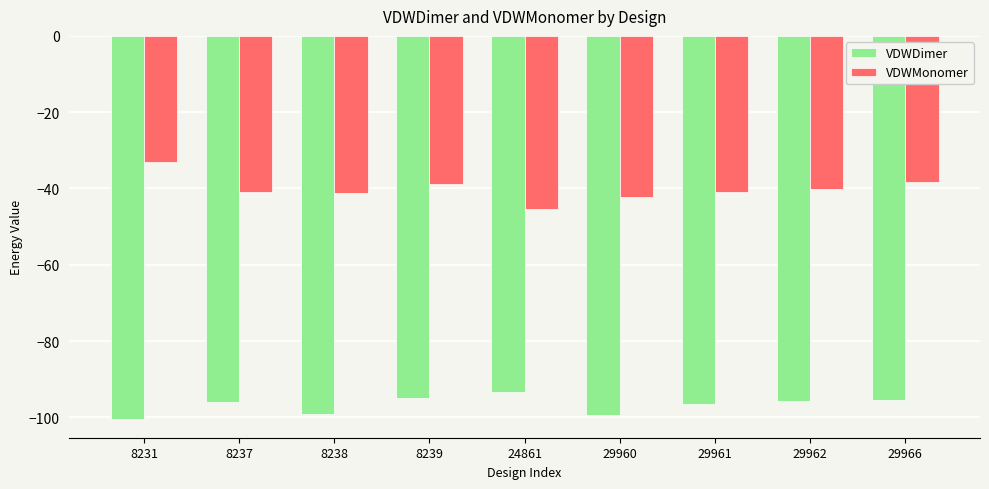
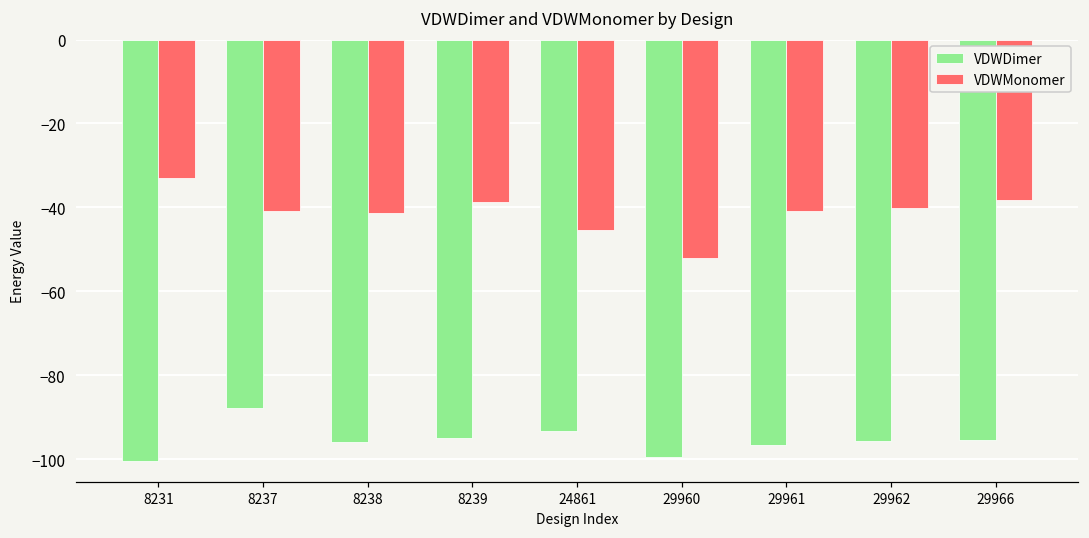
  {
    "VDWDimer": {
      "8231": -100,
-     "8237": -96,
-     "8238": -99,
+     "8237": -88,
+     "8238": -96,
      "8239": -95,
      "24861": -93,
      "29960": -100,
      "29961": -97,
      "29962": -96,
      "29966": -95
    },
    "VDWMonomer": {
      "8231": -33,
      "8237": -41,
      "8238": -41,
      "8239": -39,
      "24861": -45,
-     "29960": -42,
+     "29960": -52,
      "29961": -41,
      "29962": -40,
      "29966": -38
    }
  }
